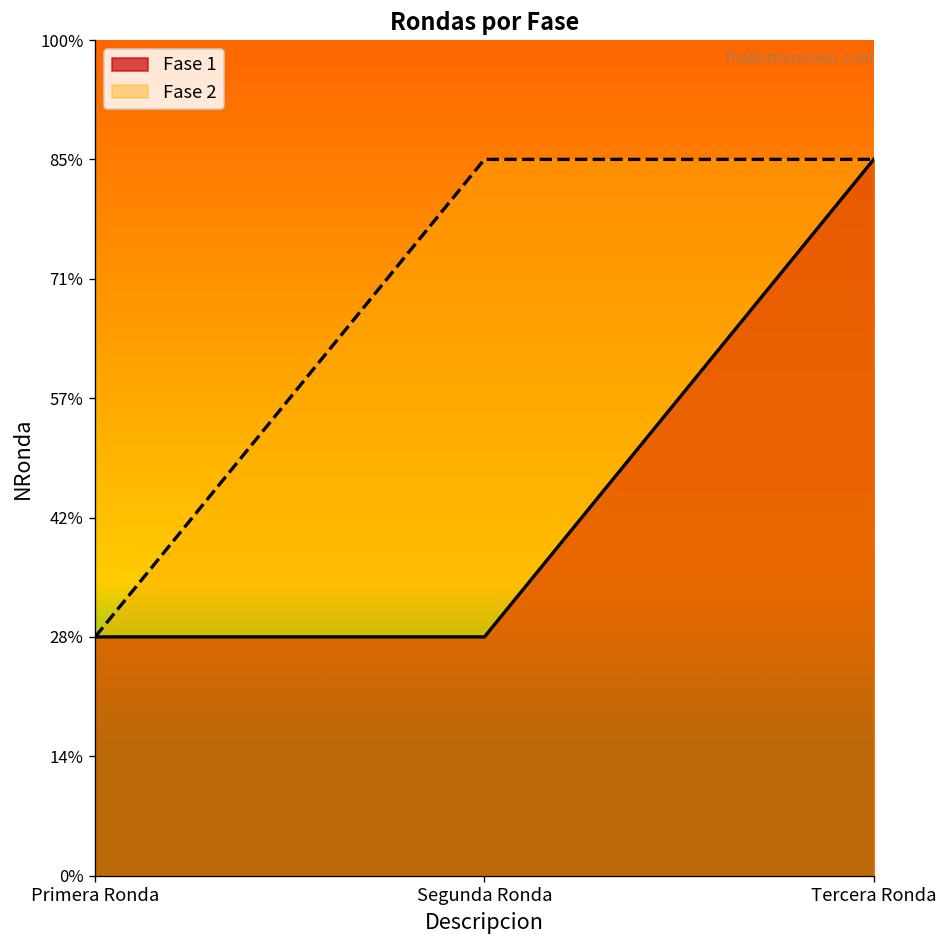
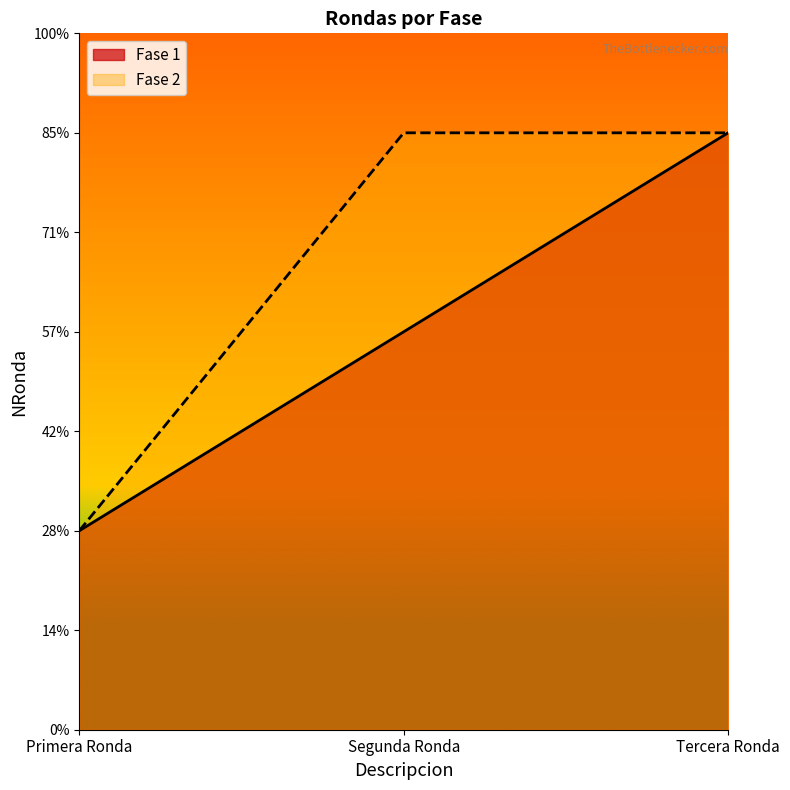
  {
    "Fase 1": {
-     "Segunda Ronda": "29%"
+     "Segunda Ronda": "57%"
    },
    "Fase 2": {
      "Segunda Ronda": "86%"
    }
  }
